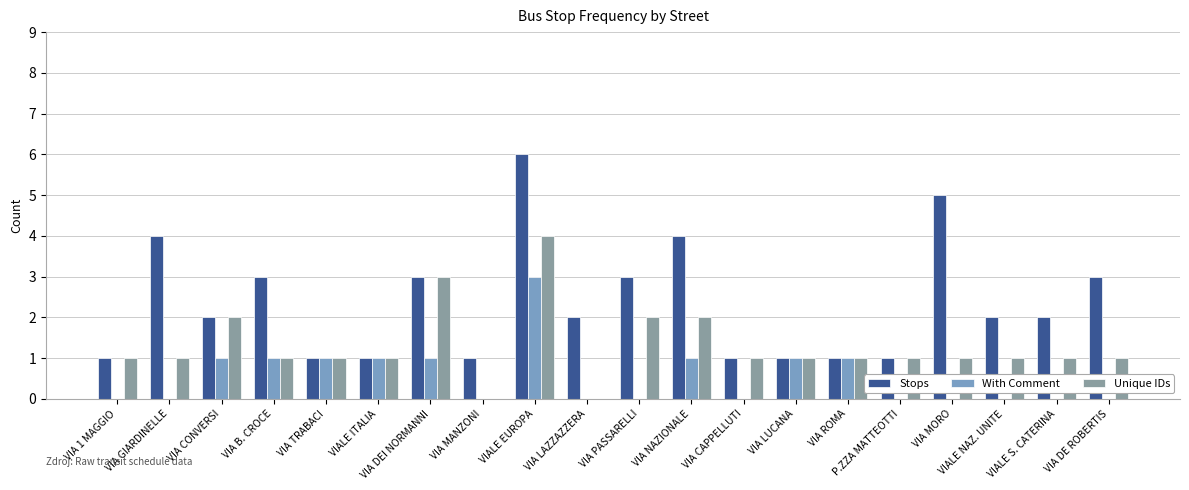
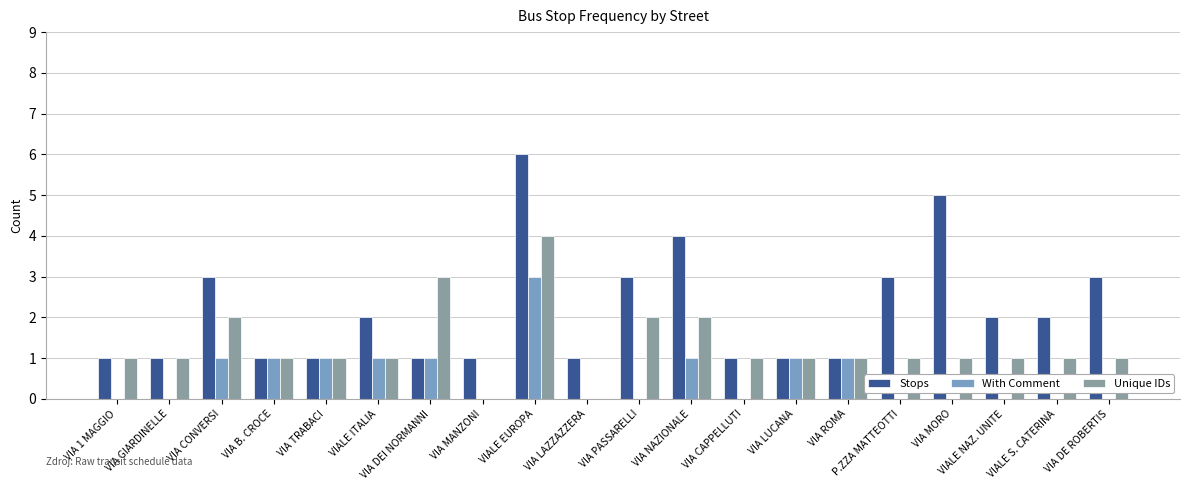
  {
    "Stops": {
      "VIA 1 MAGGIO": 1,
-     "VIA GIARDINELLE": 4,
-     "VIA CONVERSI": 2,
-     "VIA B. CROCE": 3,
+     "VIA GIARDINELLE": 1,
+     "VIA CONVERSI": 3,
+     "VIA B. CROCE": 1,
      "VIA TRABACI": 1,
-     "VIALE ITALIA": 1,
-     "VIA DEI NORMANNI": 3,
+     "VIALE ITALIA": 2,
+     "VIA DEI NORMANNI": 1,
      "VIA MANZONI": 1,
      "VIALE EUROPA": 6,
-     "VIA LAZZAZZERA": 2,
+     "VIA LAZZAZZERA": 1,
      "VIA PASSARELLI": 3,
      "VIA NAZIONALE": 4,
      "VIA CAPPELLUTI": 1,
      "VIA LUCANA": 1,
      "VIA ROMA": 1,
-     "P.ZZA MATTEOTTI": 1,
+     "P.ZZA MATTEOTTI": 3,
      "VIA MORO": 5,
      "VIALE NAZ. UNITE": 2,
      "VIALE S. CATERINA": 2,
      "VIA DE ROBERTIS": 3
    }
  }
